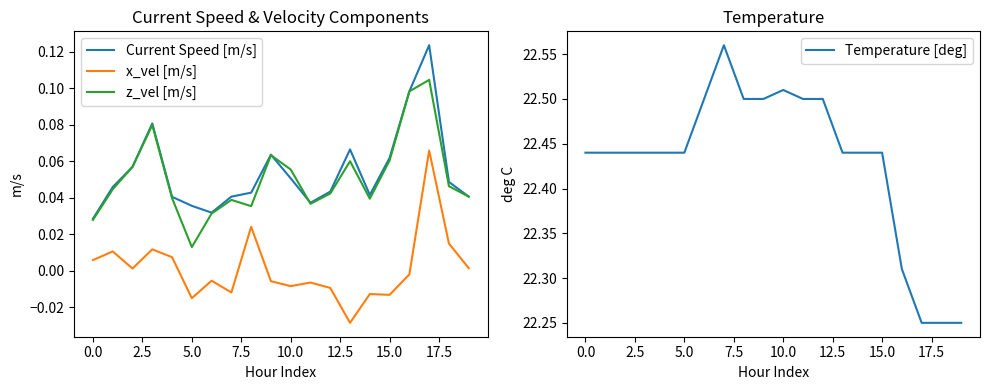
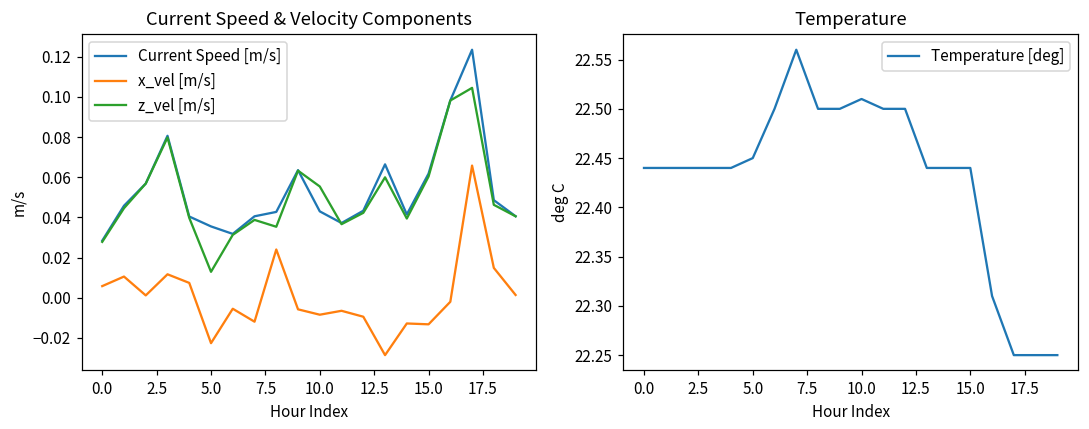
  {
    "Current Speed & Velocity Components": {
      "Current Speed [m/s]": {
        "5.0": 0.036,
-       "10.0": 0.051,
+       "10.0": 0.043,
        "15.0": 0.062
      },
      "x_vel [m/s]": {
        "0.0": 0.006,
-       "5.0": -0.015,
+       "5.0": -0.023,
        "10.0": -0.008,
        "15.0": -0.013
      },
      "z_vel [m/s]": {
        "5.0": 0.013,
        "10.0": 0.055,
        "15.0": 0.060
      }
    },
    "Temperature": {
      "0.0": 22.44,
-     "5.0": 22.44,
+     "5.0": 22.45,
      "10.0": 22.51,
      "15.0": 22.44
    }
  }
